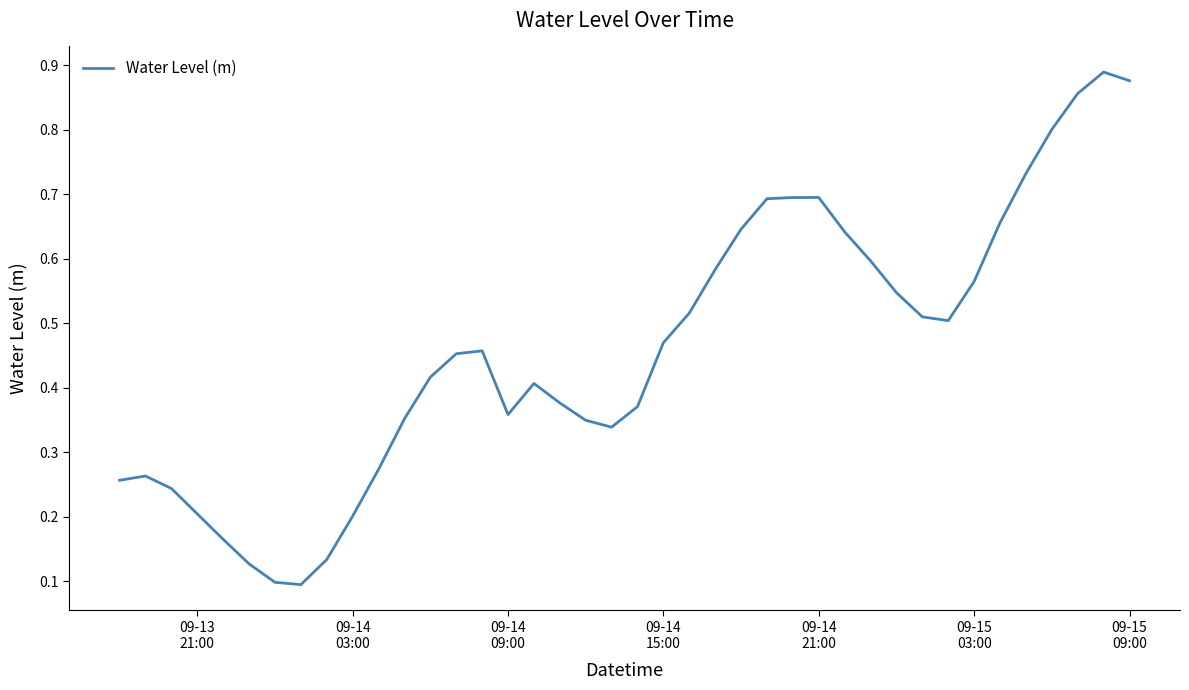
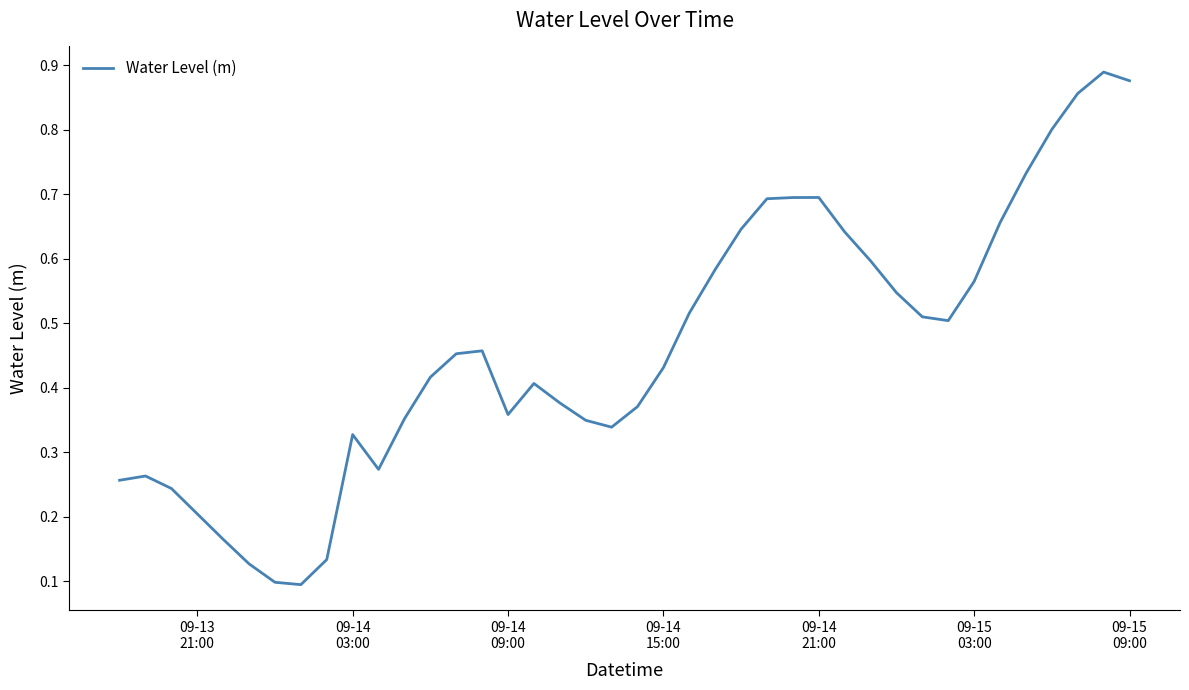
  {
    "09-13 21:00": 0.20,
-   "09-14 03:00": 0.20,
+   "09-14 03:00": 0.33,
    "09-14 09:00": 0.36,
-   "09-14 15:00": 0.47,
+   "09-14 15:00": 0.43,
    "09-14 21:00": 0.70,
    "09-15 03:00": 0.56,
    "09-15 09:00": 0.88
  }
